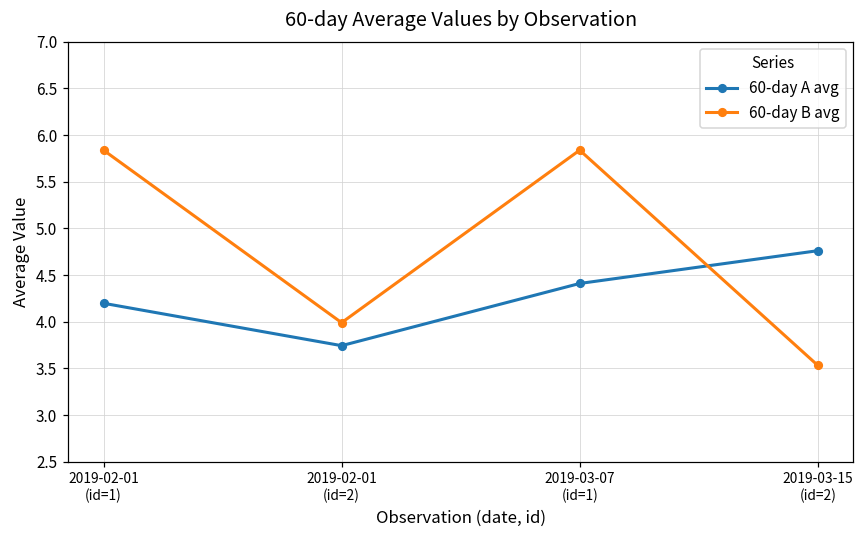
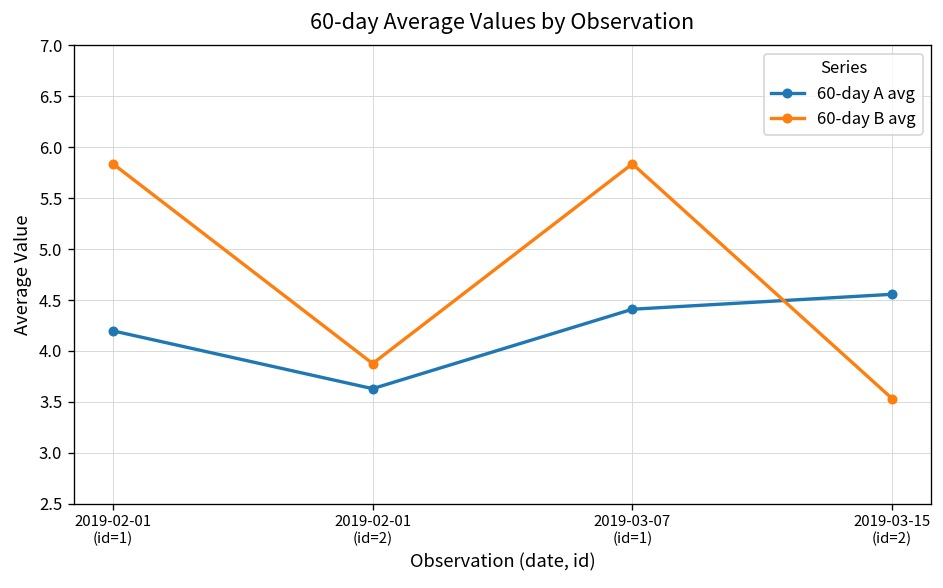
  {
    "60-day A avg": {
      "2019-02-01 (id=1)": 4.2,
-     "2019-02-01 (id=2)": 3.7,
+     "2019-02-01 (id=2)": 3.6,
      "2019-03-07 (id=1)": 4.4,
-     "2019-03-15 (id=2)": 4.8
+     "2019-03-15 (id=2)": 4.6
    },
    "60-day B avg": {
      "2019-02-01 (id=1)": 5.8,
-     "2019-02-01 (id=2)": 4.0,
+     "2019-02-01 (id=2)": 3.9,
      "2019-03-07 (id=1)": 5.8,
      "2019-03-15 (id=2)": 3.5
    }
  }
